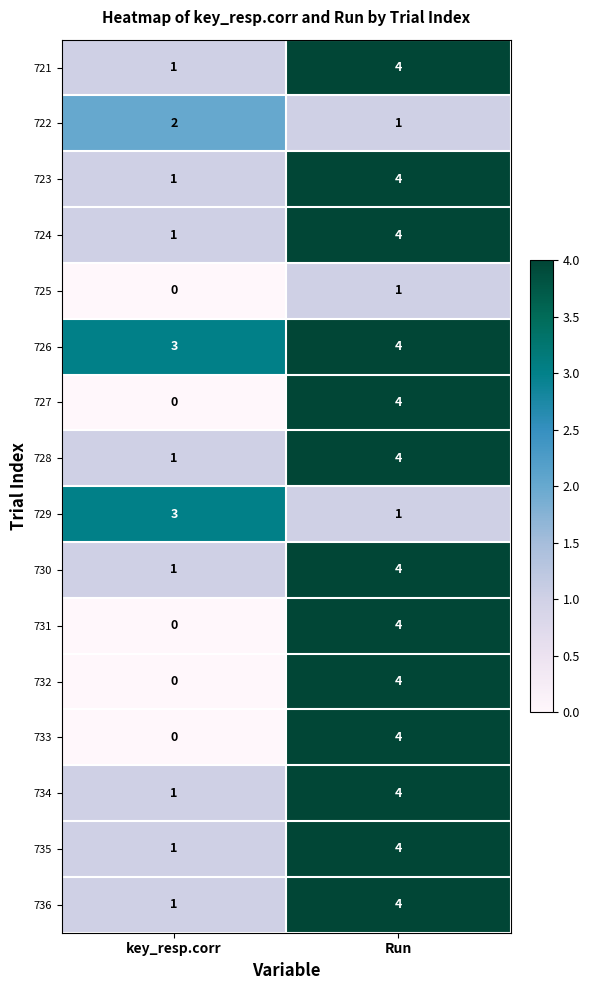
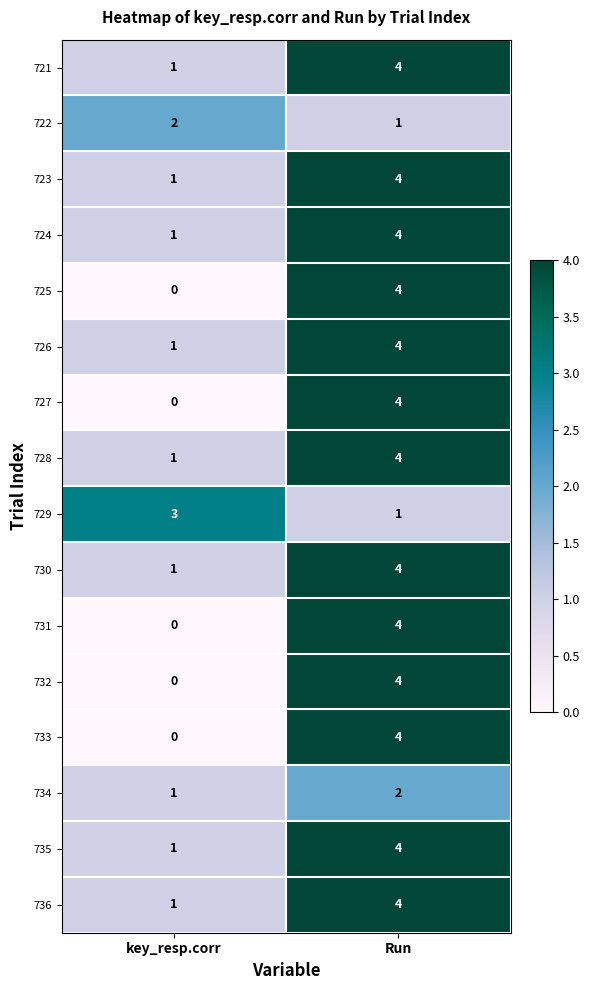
  {
    "721": {
      "key_resp.corr": 1,
      "Run": 4
    },
    "722": {
      "key_resp.corr": 2,
      "Run": 1
    },
    "723": {
      "key_resp.corr": 1,
      "Run": 4
    },
    "724": {
      "key_resp.corr": 1,
      "Run": 4
    },
    "725": {
      "key_resp.corr": 0,
-     "Run": 1
+     "Run": 4
    },
    "726": {
-     "key_resp.corr": 3,
+     "key_resp.corr": 1,
      "Run": 4
    },
    "727": {
      "key_resp.corr": 0,
      "Run": 4
    },
    "728": {
      "key_resp.corr": 1,
      "Run": 4
    },
    "729": {
      "key_resp.corr": 3,
      "Run": 1
    },
    "730": {
      "key_resp.corr": 1,
      "Run": 4
    },
    "731": {
      "key_resp.corr": 0,
      "Run": 4
    },
    "732": {
      "key_resp.corr": 0,
      "Run": 4
    },
    "733": {
      "key_resp.corr": 0,
      "Run": 4
    },
    "734": {
      "key_resp.corr": 1,
-     "Run": 4
+     "Run": 2
    },
    "735": {
      "key_resp.corr": 1,
      "Run": 4
    },
    "736": {
      "key_resp.corr": 1,
      "Run": 4
    }
  }
